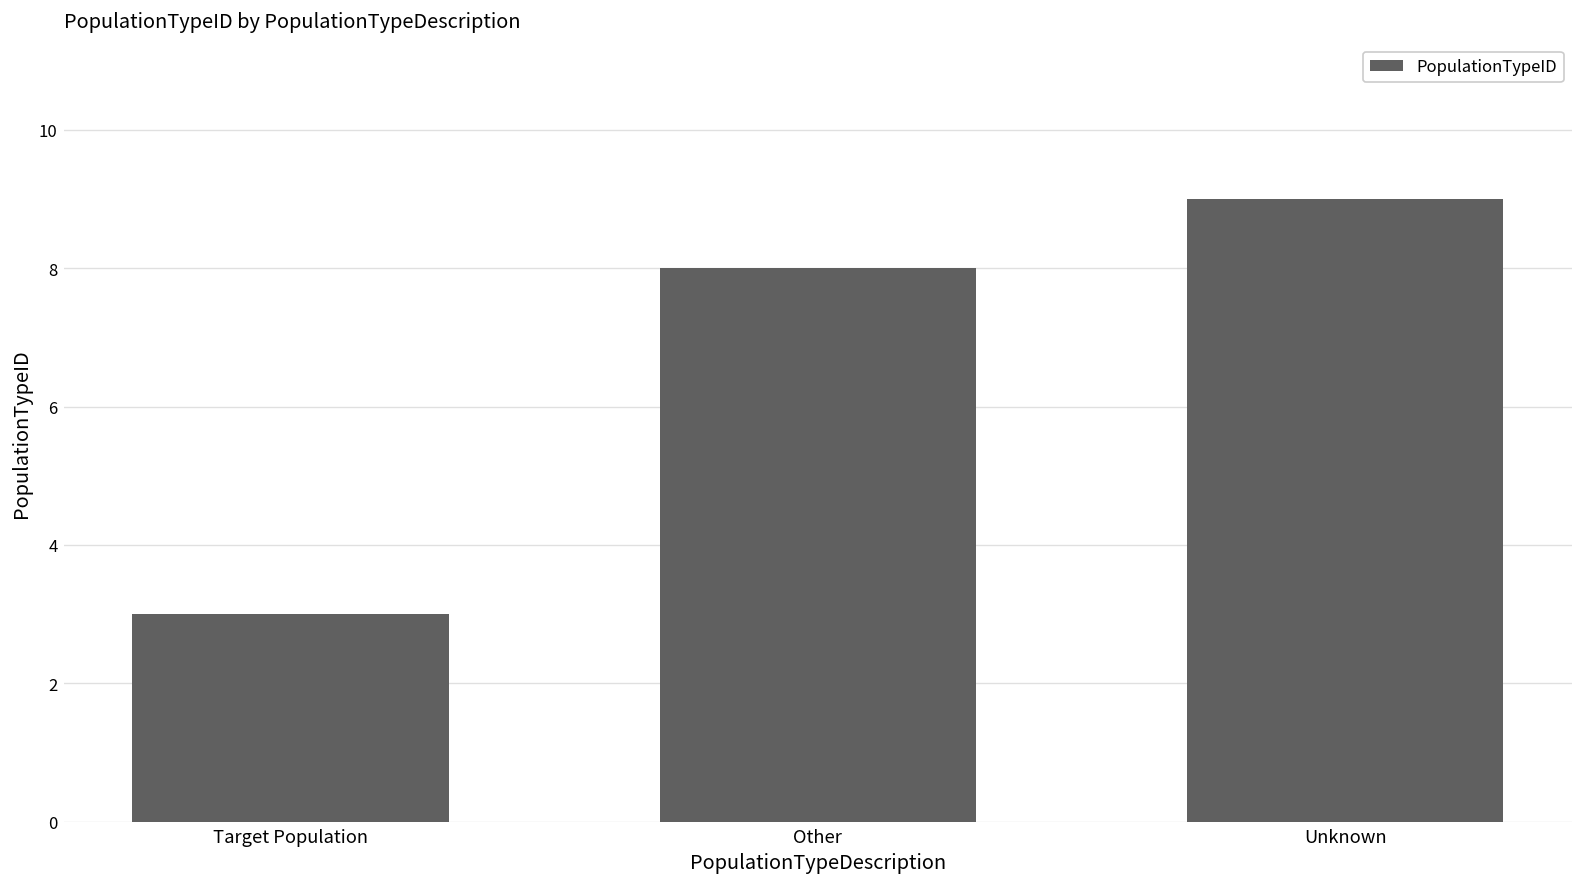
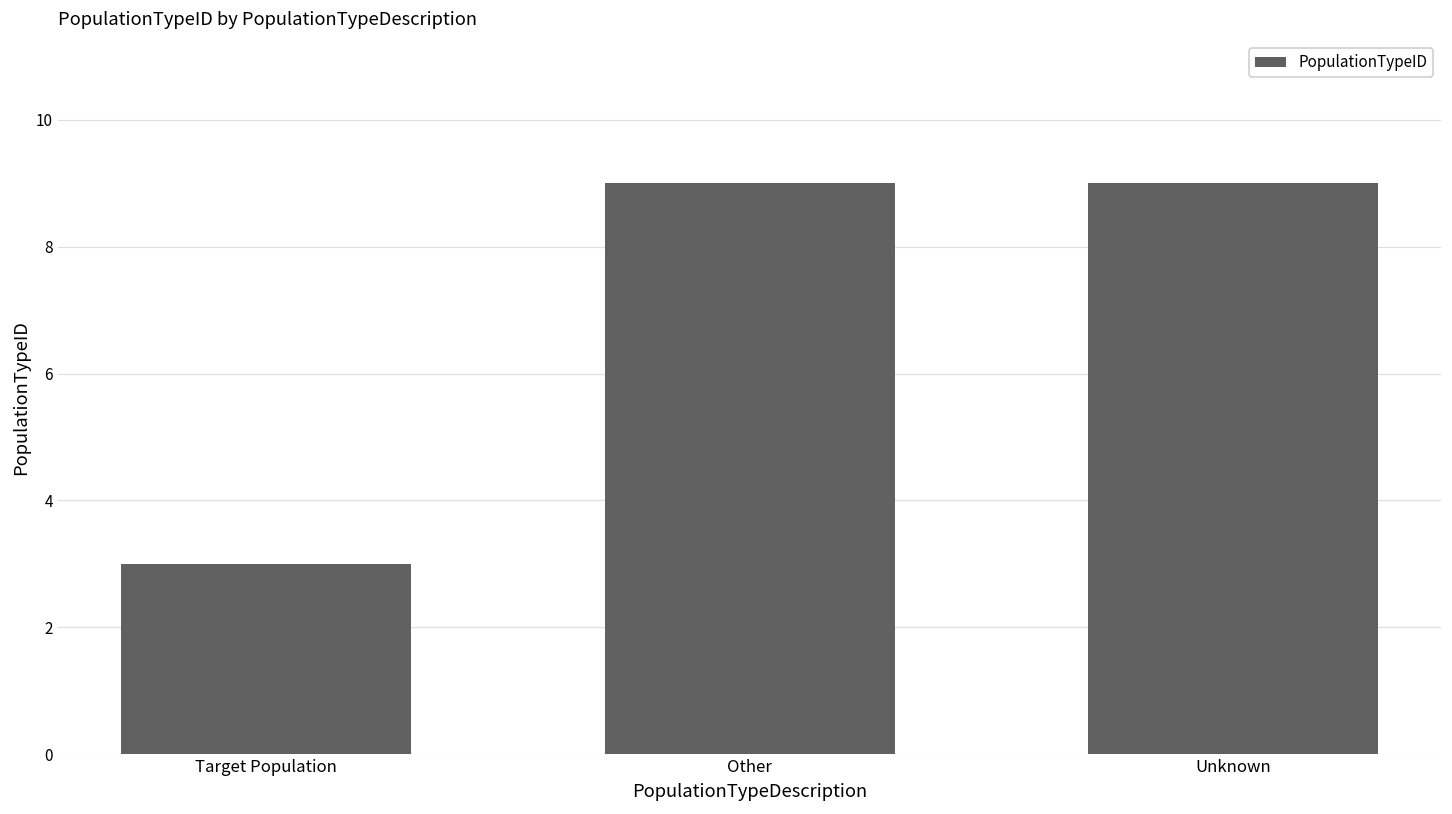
  {
    "Target Population": 3,
-   "Other": 8,
+   "Other": 9,
    "Unknown": 9
  }
